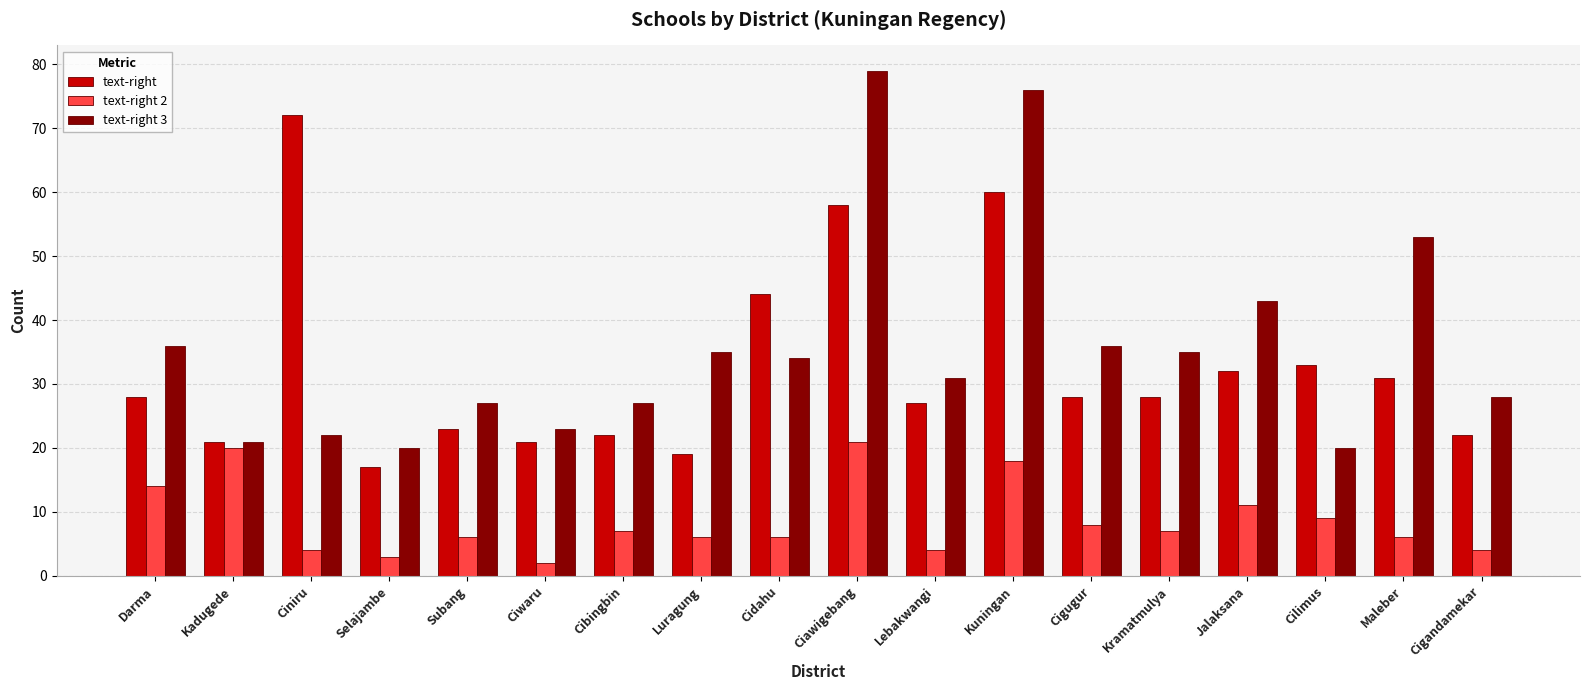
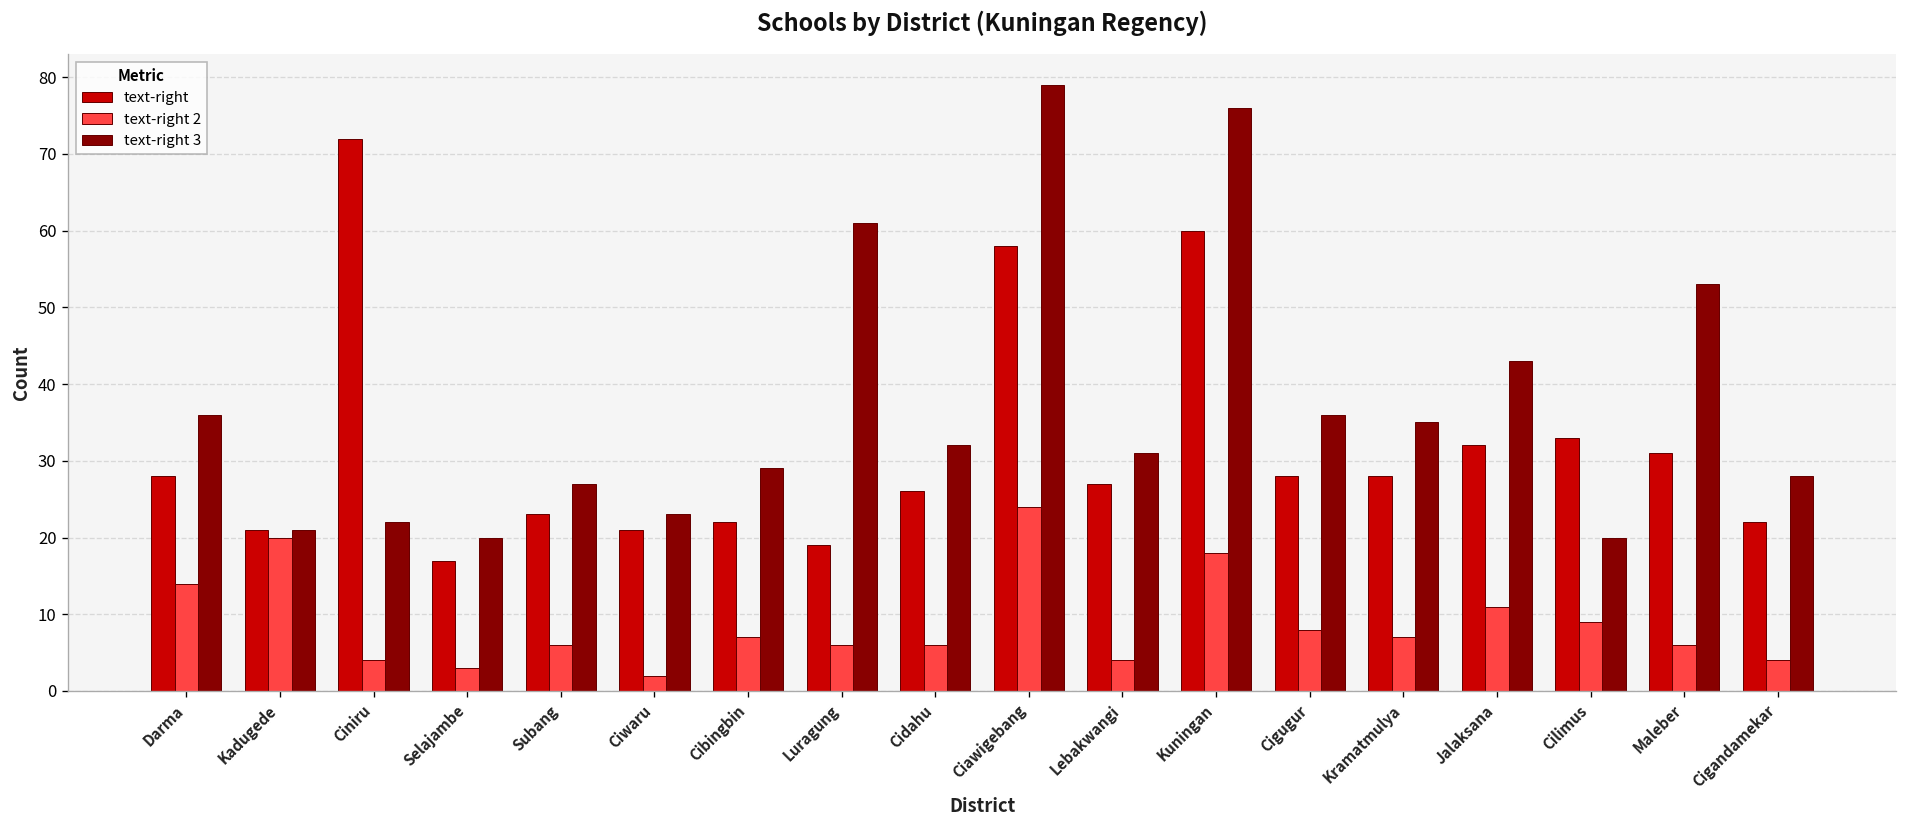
  {
    "text-right": {
      "Darma": 28,
      "Kadugede": 21,
      "Ciniru": 72,
      "Selajambe": 17,
      "Subang": 23,
      "Ciwaru": 21,
      "Cibingbin": 22,
      "Luragung": 19,
-     "Cidahu": 44,
+     "Cidahu": 26,
      "Ciawigebang": 58,
      "Lebakwangi": 27,
      "Kuningan": 60,
      "Cigugur": 28,
      "Kramatmulya": 28,
      "Jalaksana": 32,
      "Cilimus": 33,
      "Maleber": 31,
      "Cigandamekar": 22
    },
    "text-right 2": {
      "Darma": 14,
      "Kadugede": 20,
      "Ciniru": 4,
      "Selajambe": 3,
      "Subang": 6,
      "Ciwaru": 2,
      "Cibingbin": 7,
      "Luragung": 6,
      "Cidahu": 6,
-     "Ciawigebang": 21,
+     "Ciawigebang": 24,
      "Lebakwangi": 4,
      "Kuningan": 18,
      "Cigugur": 8,
      "Kramatmulya": 7,
      "Jalaksana": 11,
      "Cilimus": 9,
      "Maleber": 6,
      "Cigandamekar": 4
    },
    "text-right 3": {
      "Darma": 36,
      "Kadugede": 21,
      "Ciniru": 22,
      "Selajambe": 20,
      "Subang": 27,
      "Ciwaru": 23,
-     "Cibingbin": 27,
-     "Luragung": 35,
-     "Cidahu": 34,
+     "Cibingbin": 29,
+     "Luragung": 61,
+     "Cidahu": 32,
      "Ciawigebang": 79,
      "Lebakwangi": 31,
      "Kuningan": 76,
      "Cigugur": 36,
      "Kramatmulya": 35,
      "Jalaksana": 43,
      "Cilimus": 20,
      "Maleber": 53,
      "Cigandamekar": 28
    }
  }
